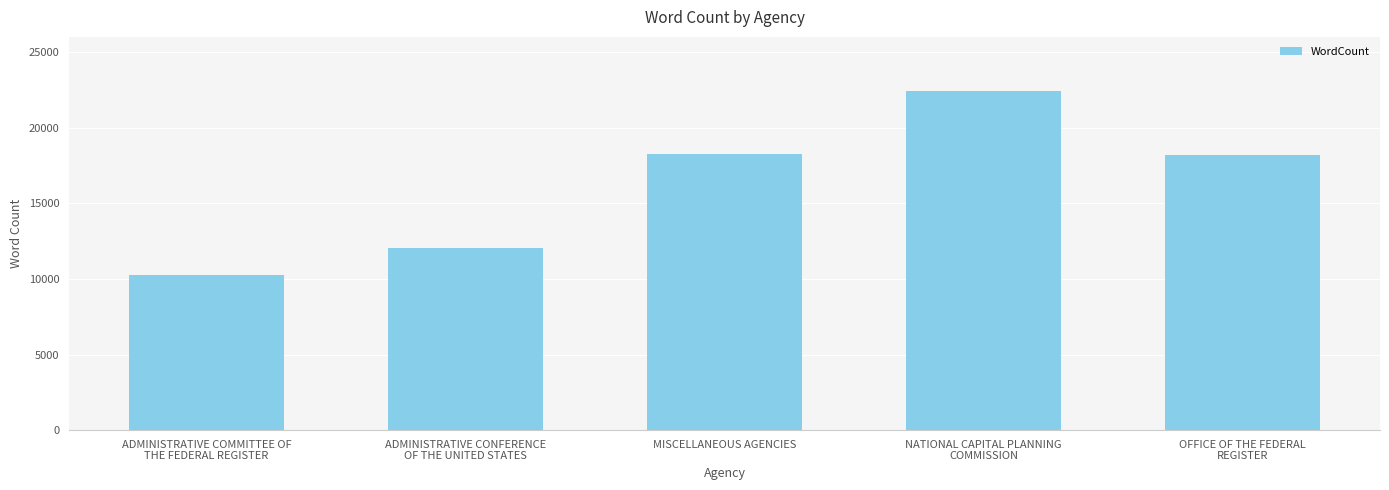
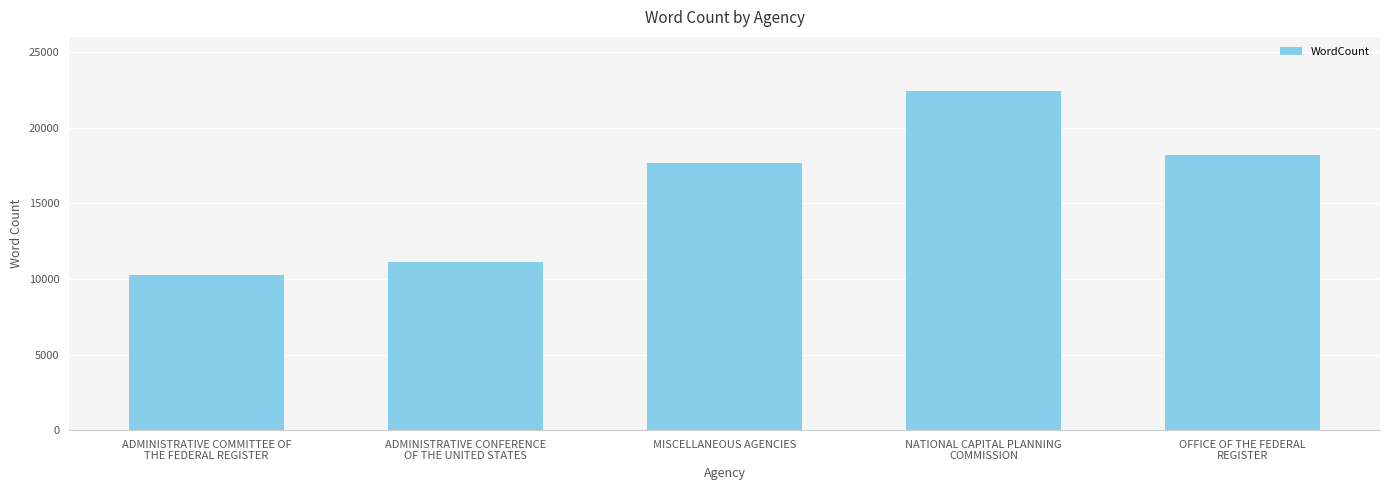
  {
    "ADMINISTRATIVE COMMITTEE OF THE FEDERAL REGISTER": 10300,
-   "ADMINISTRATIVE CONFERENCE OF THE UNITED STATES": 12000,
-   "MISCELLANEOUS AGENCIES": 18200,
+   "ADMINISTRATIVE CONFERENCE OF THE UNITED STATES": 11100,
+   "MISCELLANEOUS AGENCIES": 17700,
    "NATIONAL CAPITAL PLANNING COMMISSION": 22400,
    "OFFICE OF THE FEDERAL REGISTER": 18200
  }
